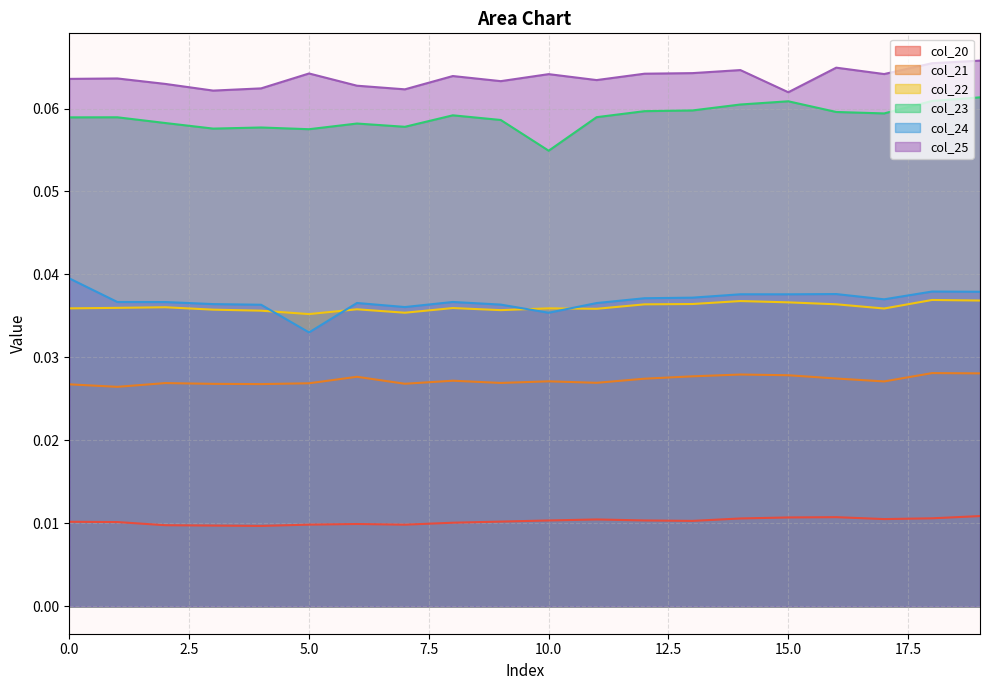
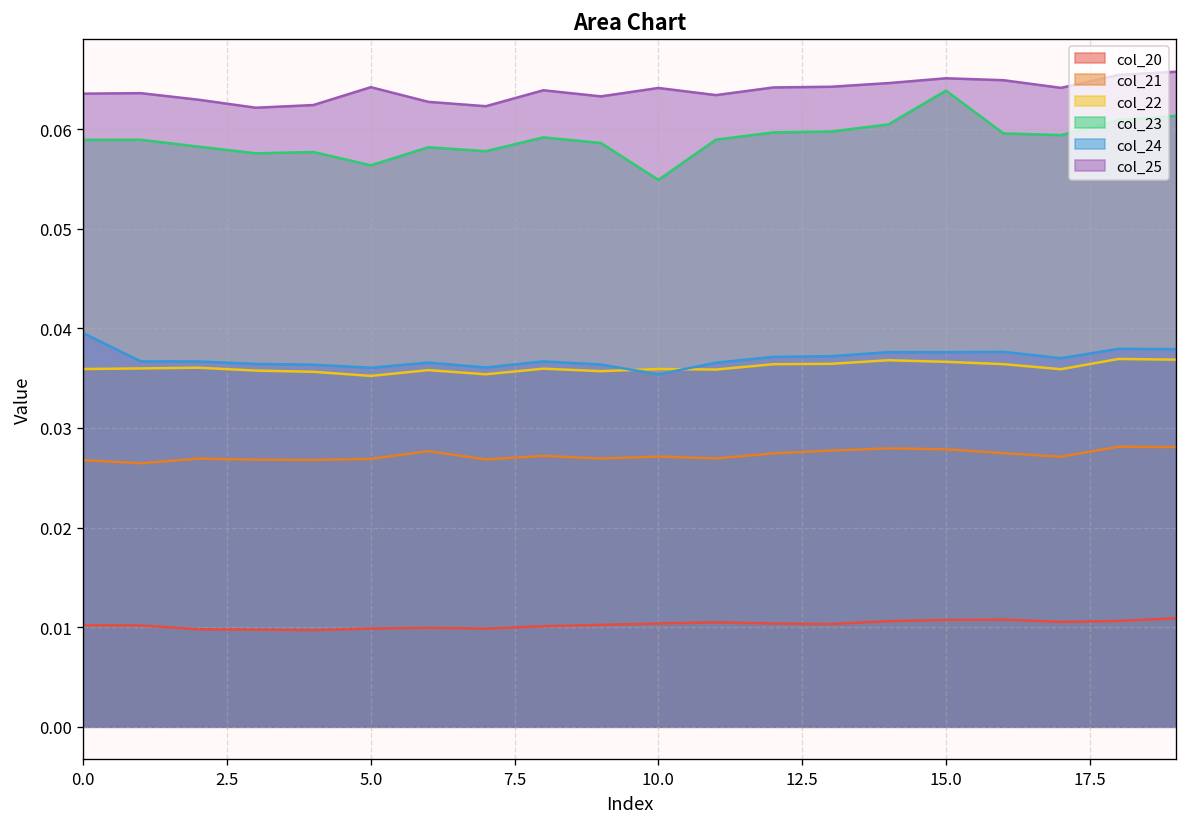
  {
    "col_23": {
      "0.0": 0.059,
-     "5.0": 0.058,
+     "5.0": 0.056,
      "10.0": 0.055,
-     "15.0": 0.061
+     "15.0": 0.064
    },
    "col_24": {
      "0.0": 0.040,
-     "5.0": 0.033,
+     "5.0": 0.036,
      "10.0": 0.035,
      "15.0": 0.038
    },
    "col_25": {
      "0.0": 0.064,
      "5.0": 0.064,
      "10.0": 0.064,
-     "15.0": 0.062
+     "15.0": 0.065
    }
  }
